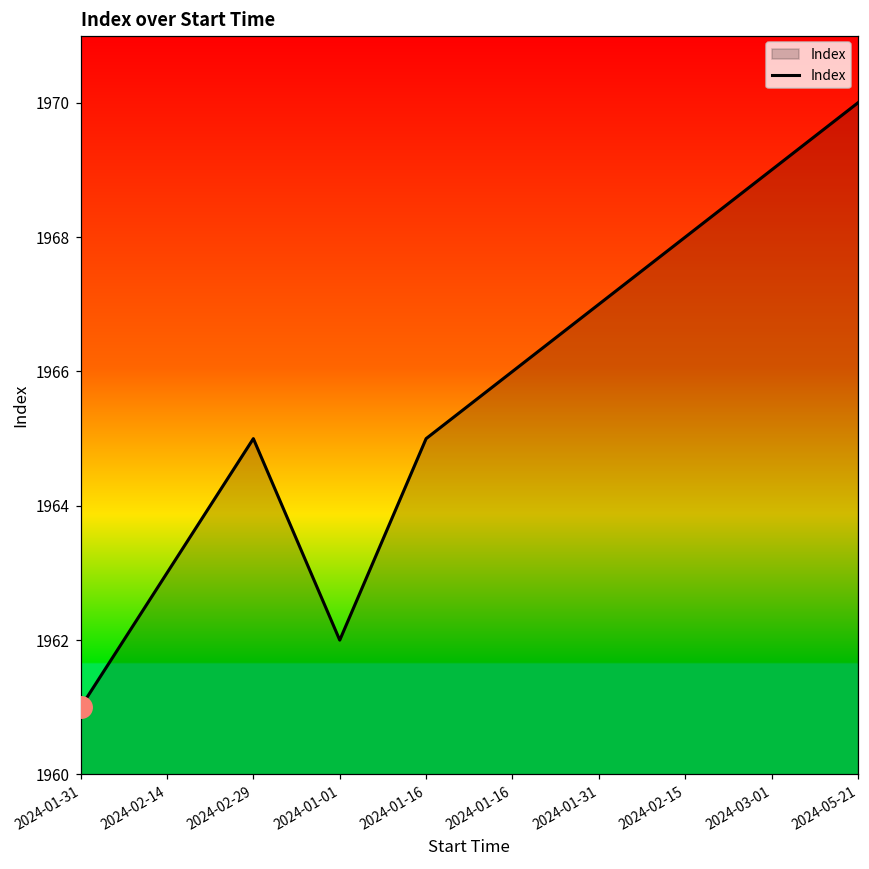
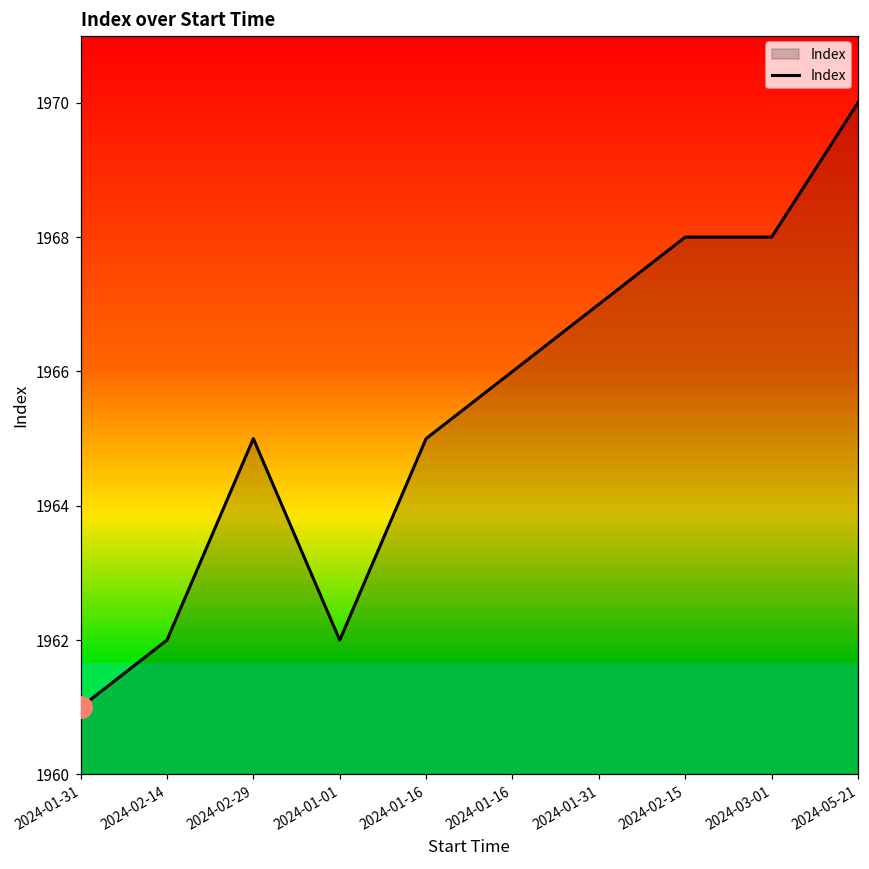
  {
    "Index": {
-     "2024-02-14": 1963,
+     "2024-02-14": 1962,
      "2024-02-29": 1965,
      "2024-01-01": 1962,
      "2024-02-15": 1968,
-     "2024-03-01": 1969,
+     "2024-03-01": 1968,
      "2024-05-21": 1970
    }
  }
